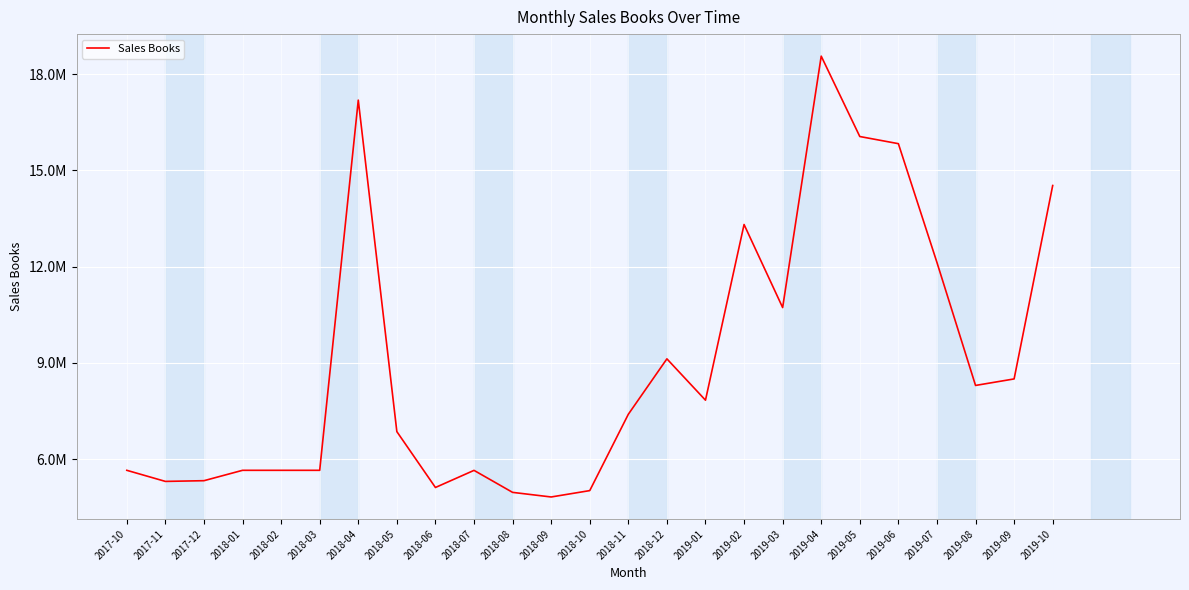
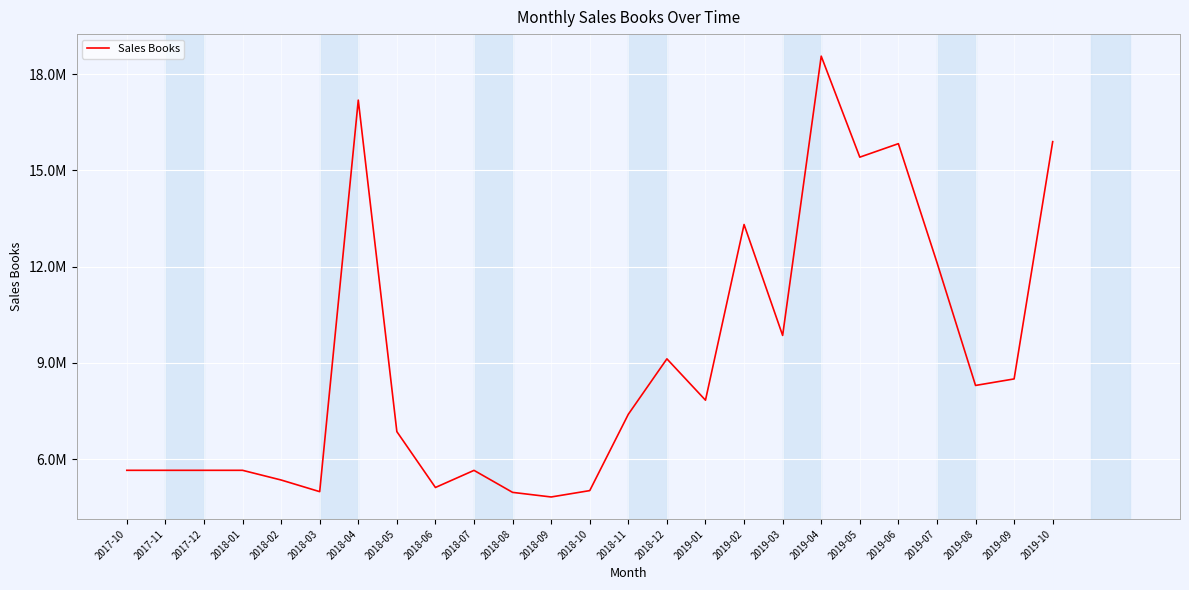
  {
    "2017-10": 5700000,
-   "2017-11": 5300000,
-   "2017-12": 5300000,
+   "2017-11": 5700000,
+   "2017-12": 5700000,
    "2018-01": 5700000,
-   "2018-02": 5700000,
-   "2018-03": 5700000,
+   "2018-02": 5300000,
+   "2018-03": 5000000,
    "2018-04": 17200000,
    "2018-05": 6900000,
    "2018-06": 5100000,
    "2018-07": 5600000,
    "2018-08": 5000000,
    "2018-09": 4800000,
    "2018-10": 5000000,
    "2018-11": 7400000,
    "2018-12": 9100000,
    "2019-01": 7800000,
    "2019-02": 13300000,
-   "2019-03": 10700000,
+   "2019-03": 9900000,
    "2019-04": 18600000,
-   "2019-05": 16100000,
+   "2019-05": 15400000,
    "2019-06": 15800000,
    "2019-07": 12100000,
    "2019-08": 8300000,
    "2019-09": 8500000,
-   "2019-10": 14500000
+   "2019-10": 15900000
  }
